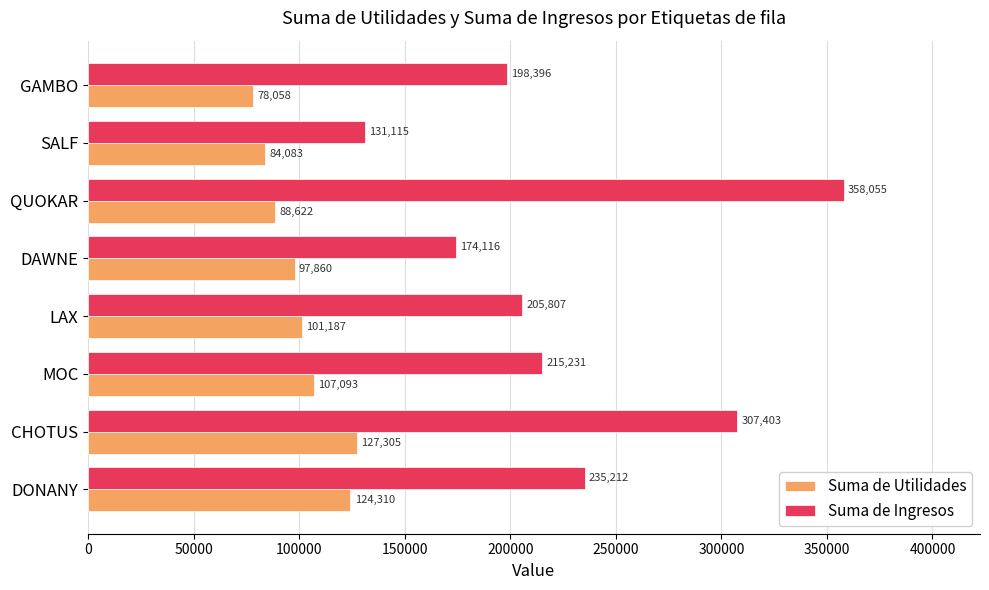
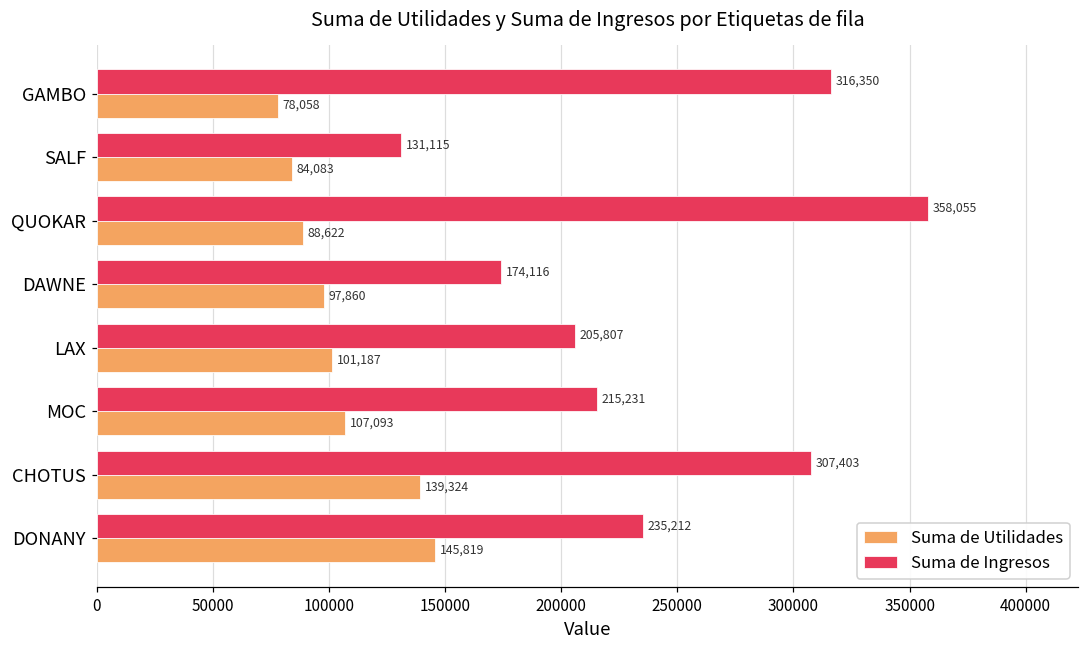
  {
    "Suma de Utilidades": {
      "GAMBO": "78,058",
      "SALF": "84,083",
      "QUOKAR": "88,622",
      "DAWNE": "97,860",
      "LAX": "101,187",
      "MOC": "107,093",
-     "CHOTUS": "127,305",
-     "DONANY": "124,310"
+     "CHOTUS": "139,324",
+     "DONANY": "145,819"
    },
    "Suma de Ingresos": {
-     "GAMBO": "198,396",
+     "GAMBO": "316,350",
      "SALF": "131,115",
      "QUOKAR": "358,055",
      "DAWNE": "174,116",
      "LAX": "205,807",
      "MOC": "215,231",
      "CHOTUS": "307,403",
      "DONANY": "235,212"
    }
  }
